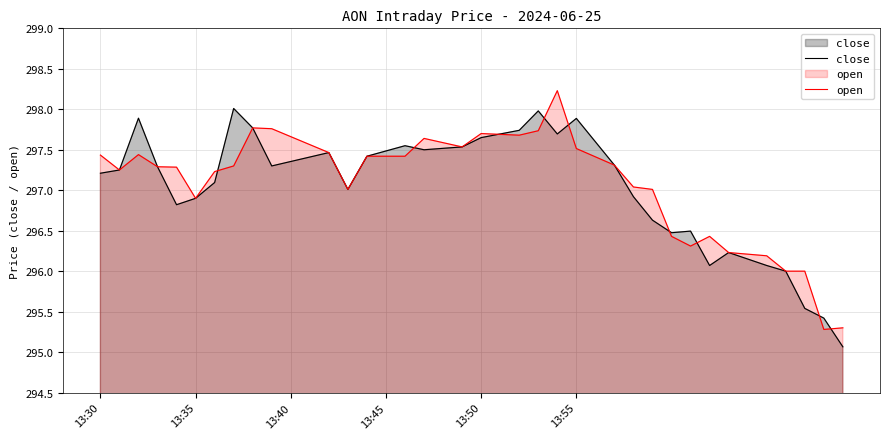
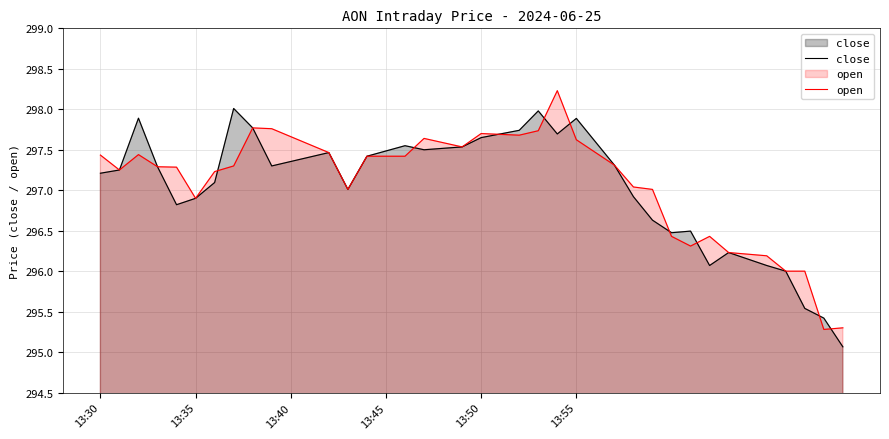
  {
    "close": {
      "13:30": 297.2,
      "13:50": 297.6,
      "13:55": 297.9
    },
    "open": {
      "13:30": 297.4,
      "13:50": 297.7,
-     "13:55": 297.5
+     "13:55": 297.6
    }
  }
